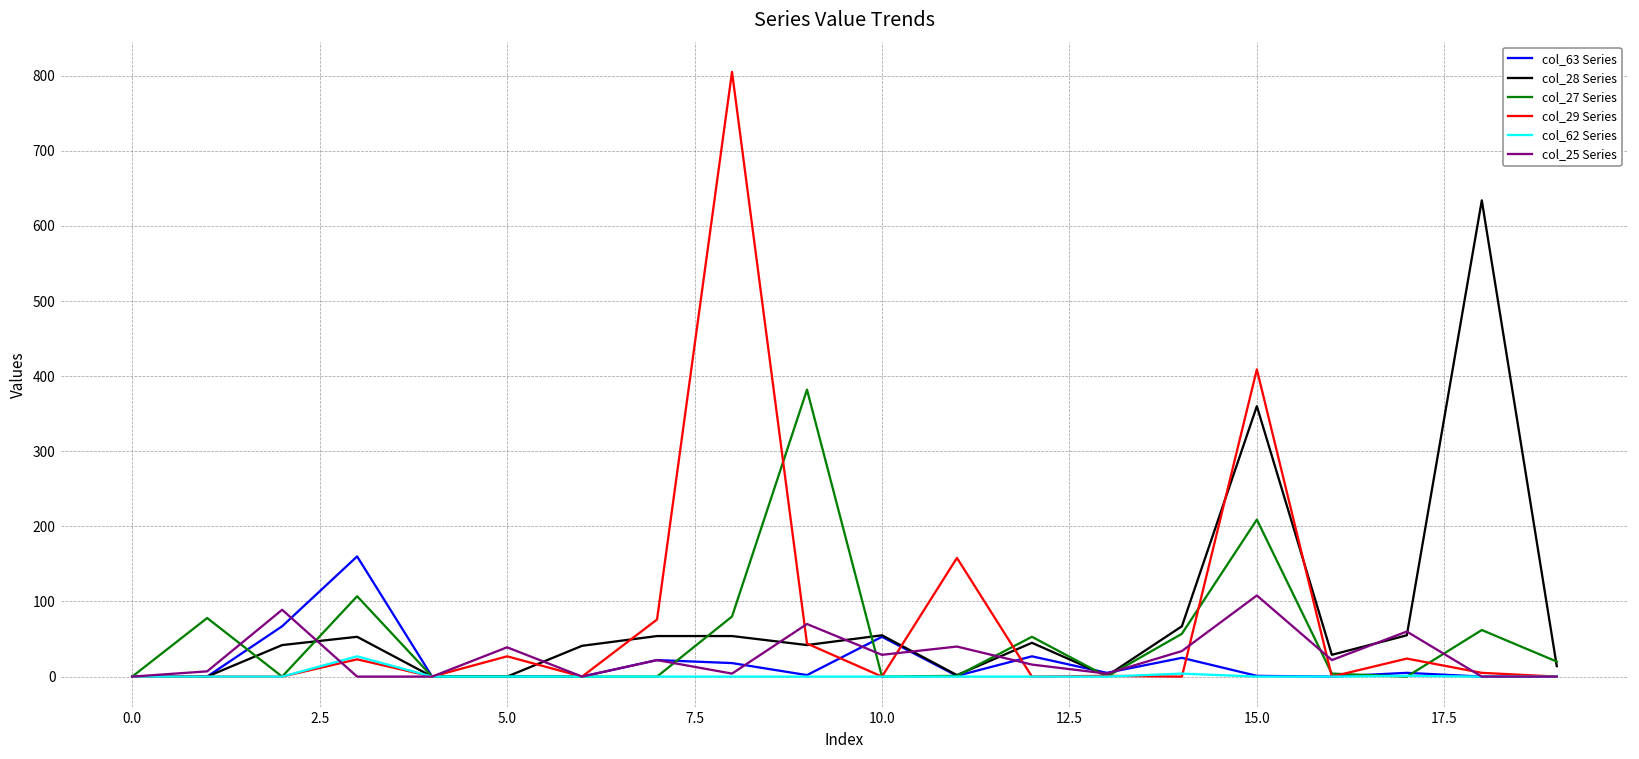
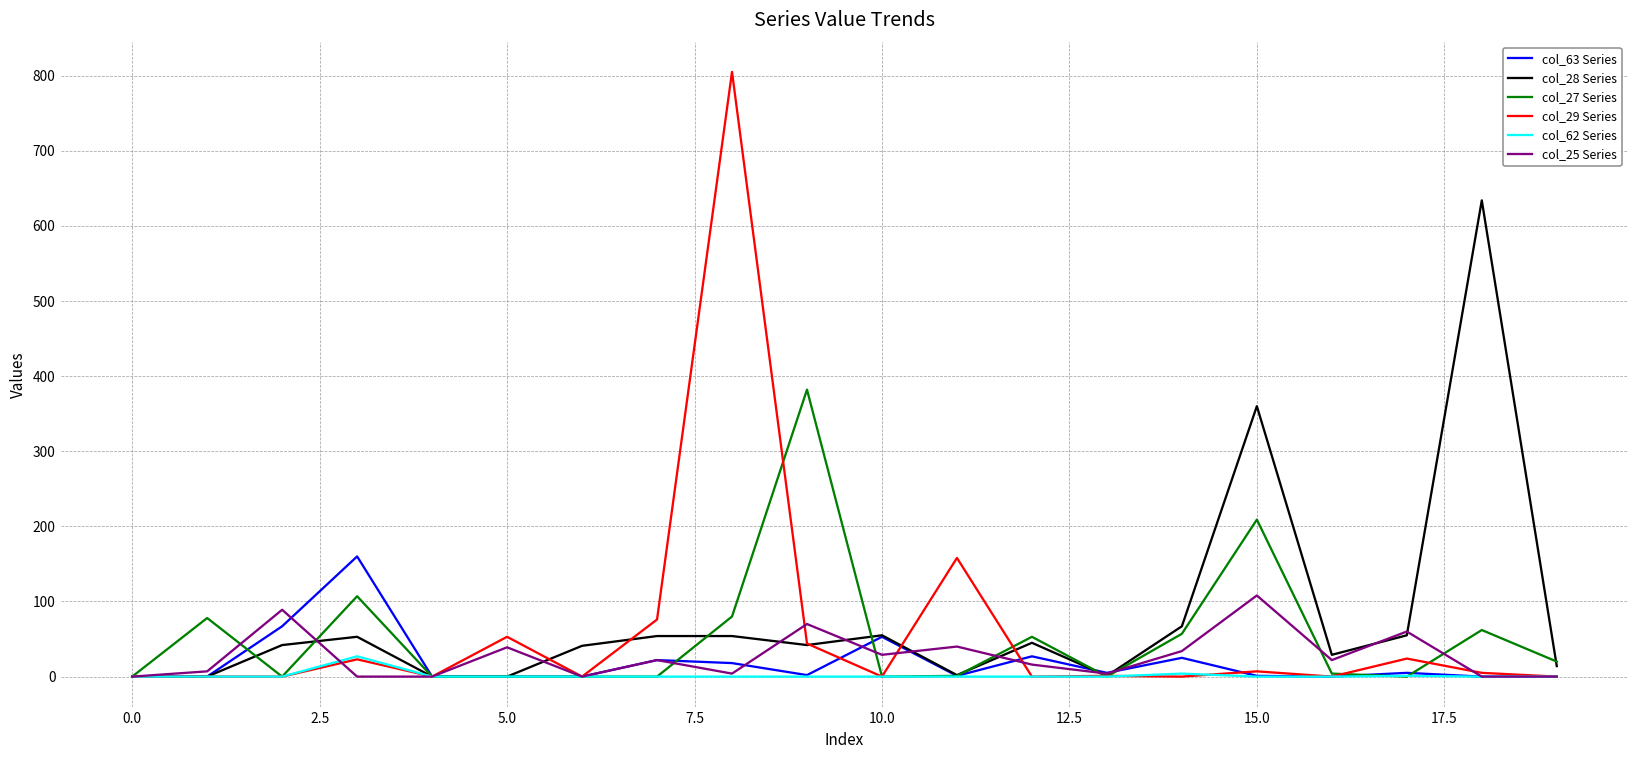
  {
    "col_28 Series": {
      "15.0": 360
    },
    "col_27 Series": {
      "15.0": 210
    },
    "col_29 Series": {
-     "5.0": 30,
-     "15.0": 410
+     "5.0": 50,
+     "15.0": 10
    },
    "col_25 Series": {
      "5.0": 40,
      "10.0": 30,
      "15.0": 110
    }
  }
